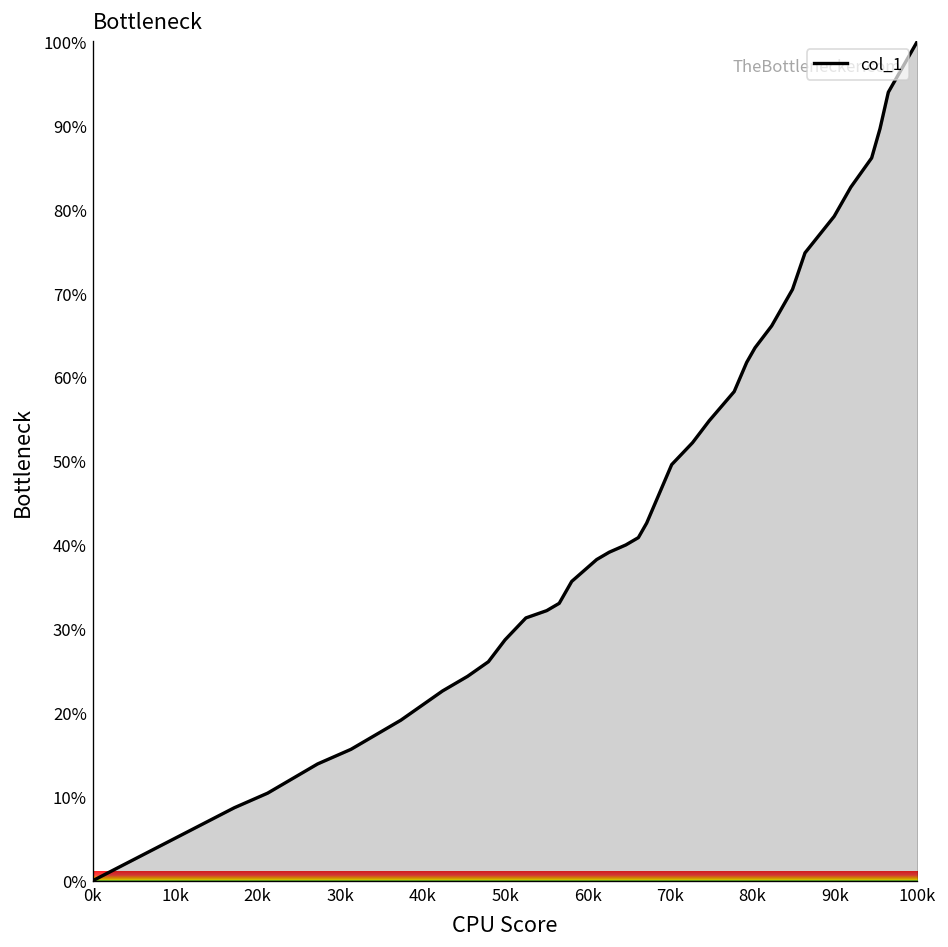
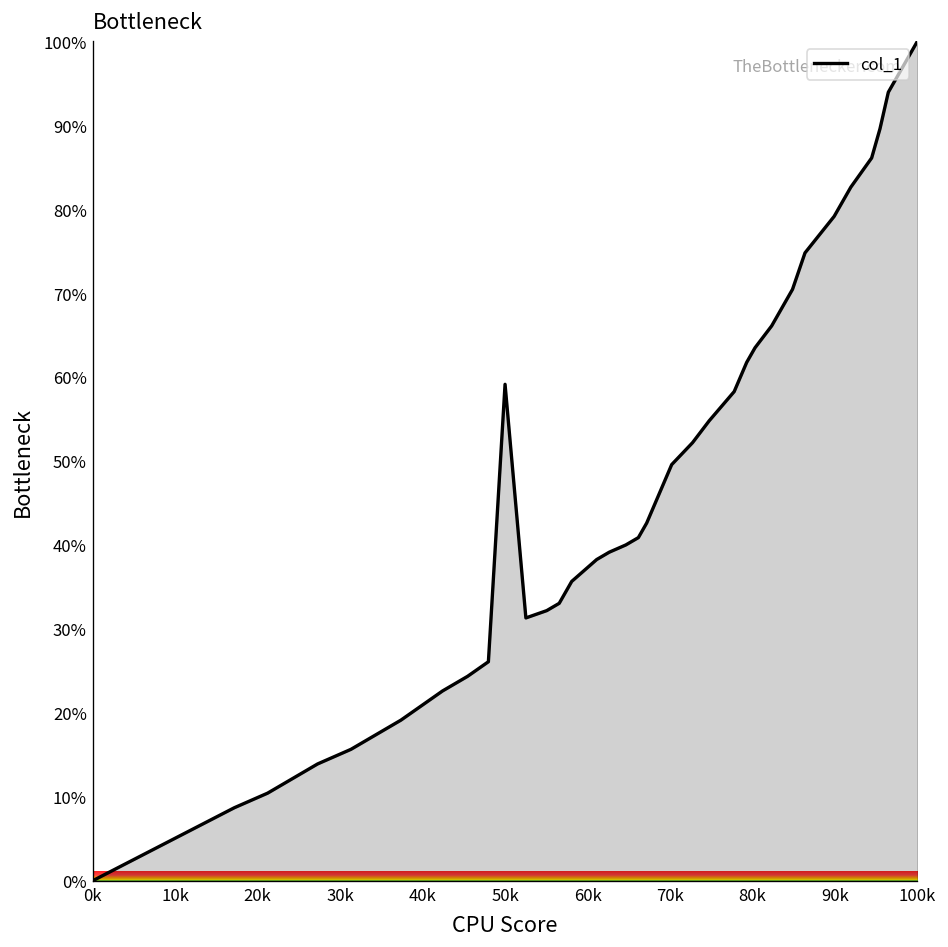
  {
    "0k": "0%",
-   "50k": "29%",
+   "50k": "59%",
    "100k": "100%"
  }
